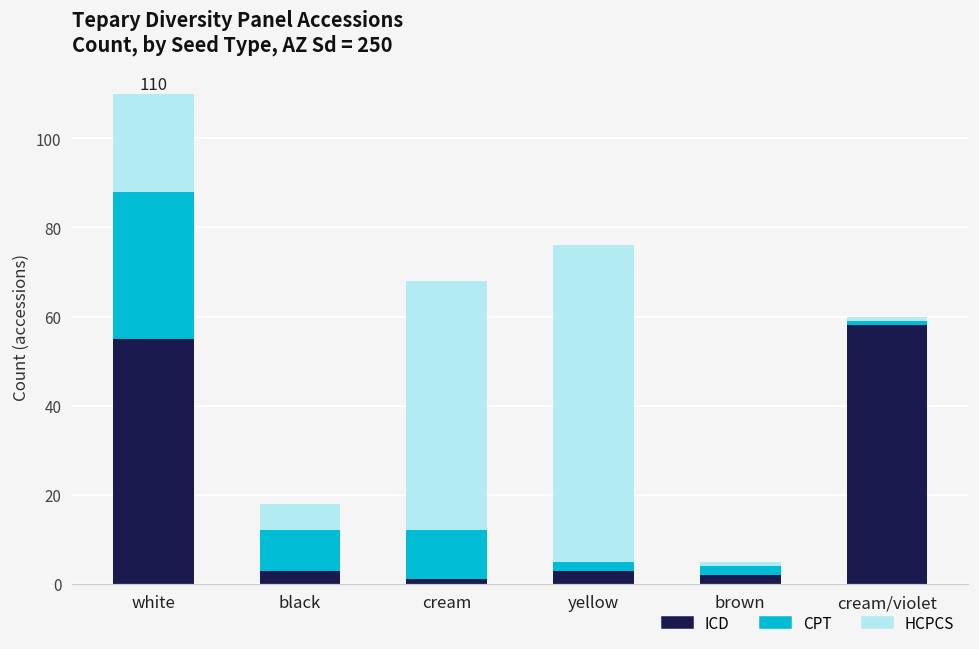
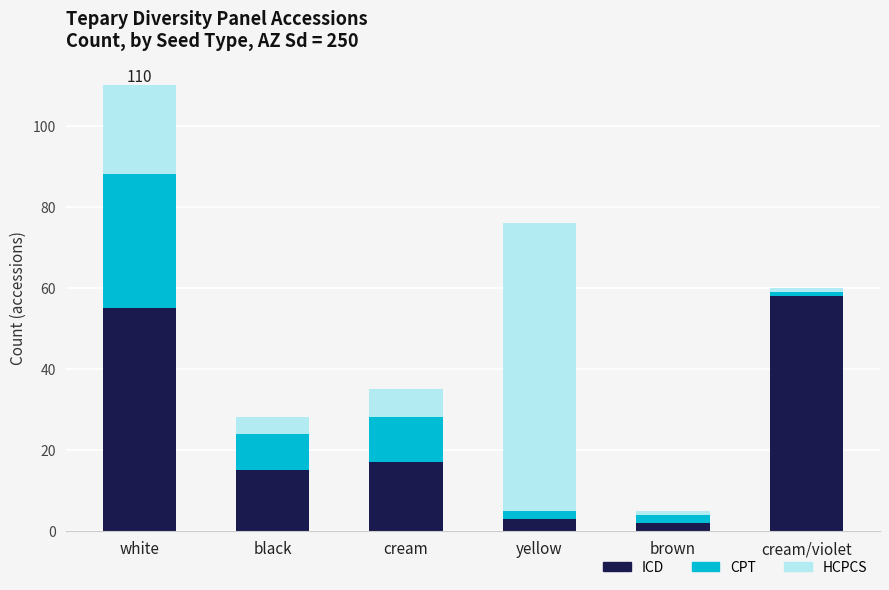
  {
    "ICD": {
      "white": 55,
-     "black": 3,
-     "cream": 1,
+     "black": 15,
+     "cream": 17,
      "yellow": 3,
      "brown": 2,
      "cream/violet": 58
    },
    "CPT": {
      "white": 33,
      "black": 9,
      "cream": 11,
      "yellow": 2,
      "brown": 2,
      "cream/violet": 1
    },
    "HCPCS": {
-     "black": 6,
-     "cream": 56,
+     "black": 4,
+     "cream": 7,
      "yellow": 71,
      "brown": 1,
      "cream/violet": 1
    }
  }
